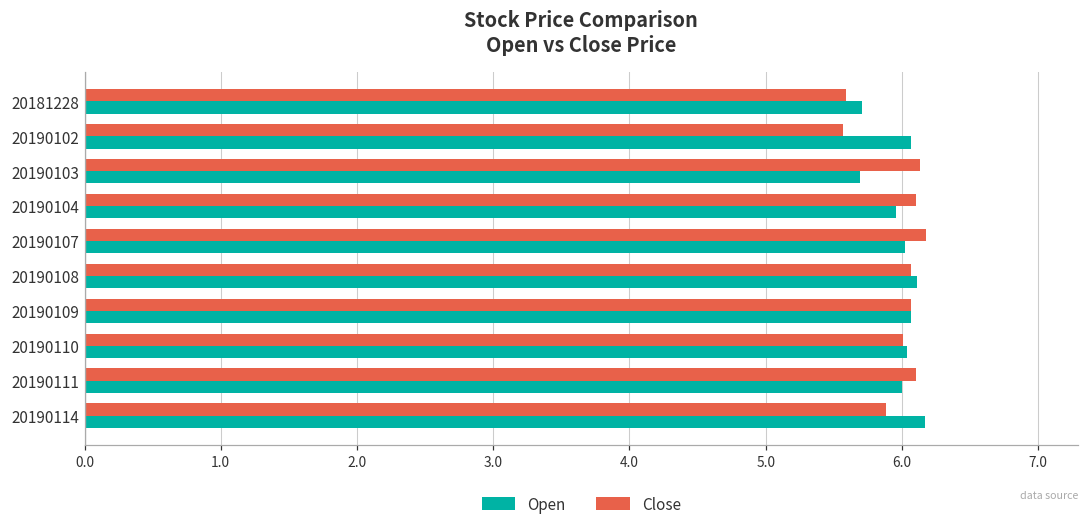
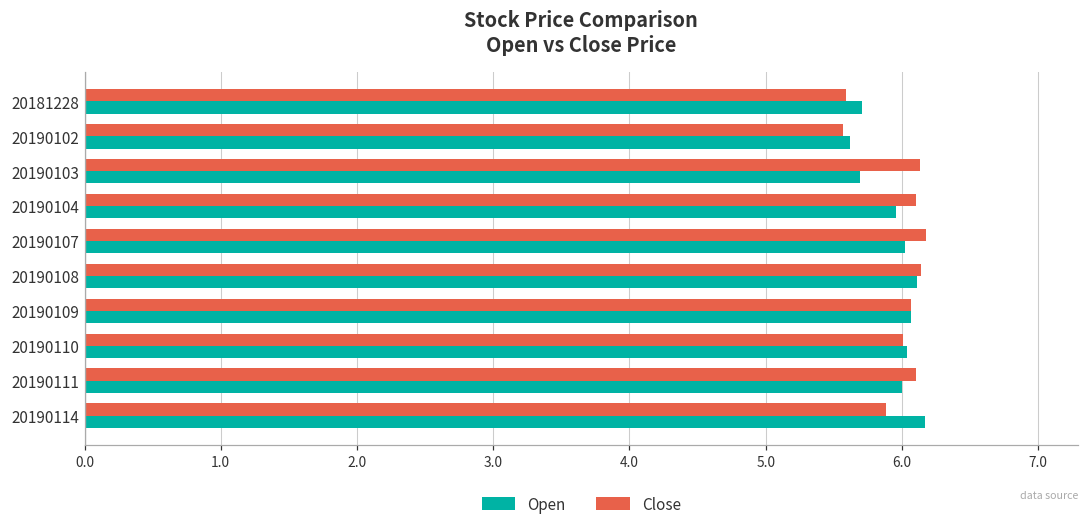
  {
    "Open": {
      "20181228": 5.71,
-     "20190102": 6.07,
+     "20190102": 5.62,
      "20190103": 5.69,
      "20190104": 5.96,
      "20190107": 6.02,
      "20190108": 6.11,
      "20190109": 6.07,
      "20190110": 6.04,
      "20190111": 6.00,
      "20190114": 6.17
    },
    "Close": {
      "20181228": 5.59,
      "20190102": 5.57,
      "20190103": 6.13,
      "20190104": 6.10,
      "20190107": 6.18,
-     "20190108": 6.07,
+     "20190108": 6.14,
      "20190109": 6.07,
      "20190110": 6.01,
      "20190111": 6.10,
      "20190114": 5.88
    }
  }
